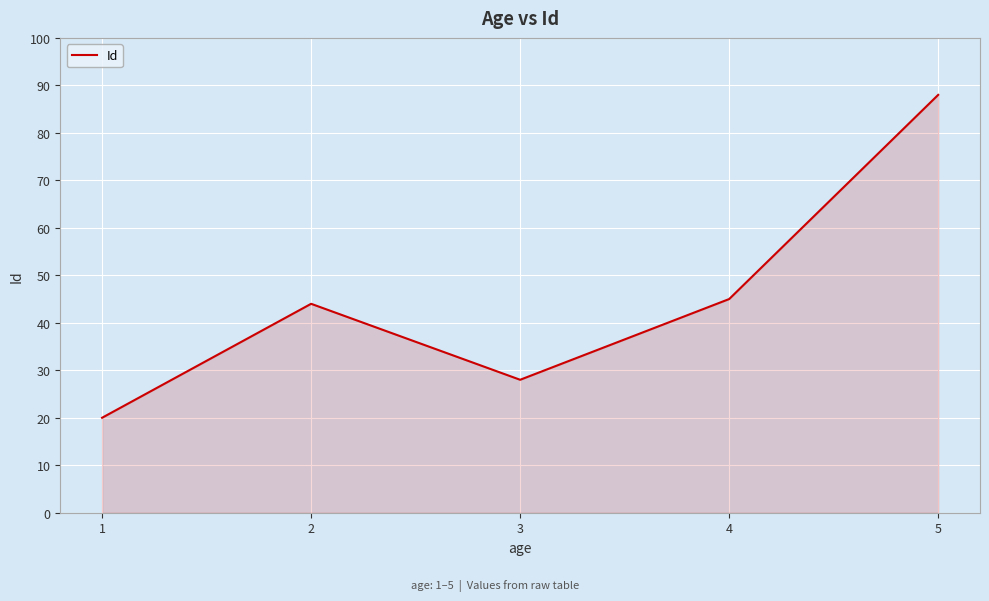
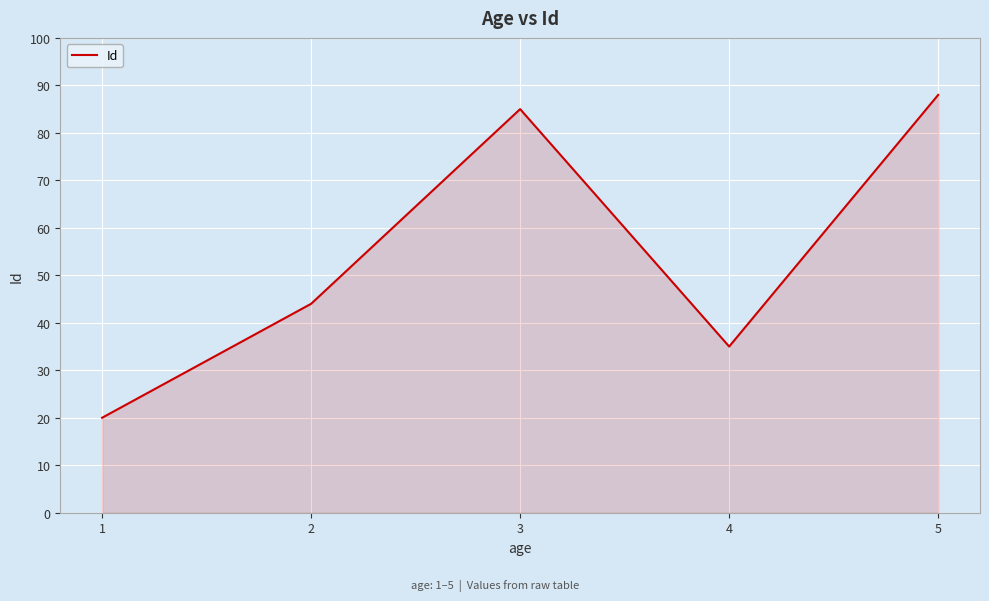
  {
    "1": 20,
    "2": 44,
-   "3": 28,
-   "4": 45,
+   "3": 85,
+   "4": 35,
    "5": 88
  }
